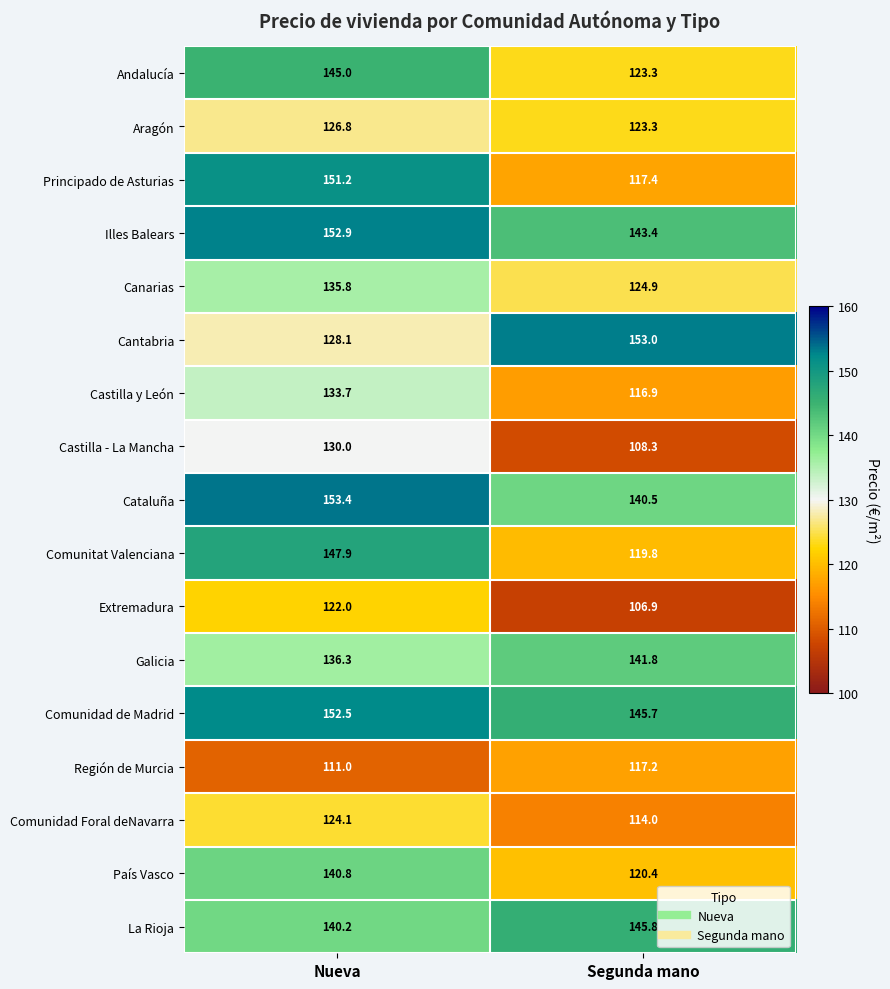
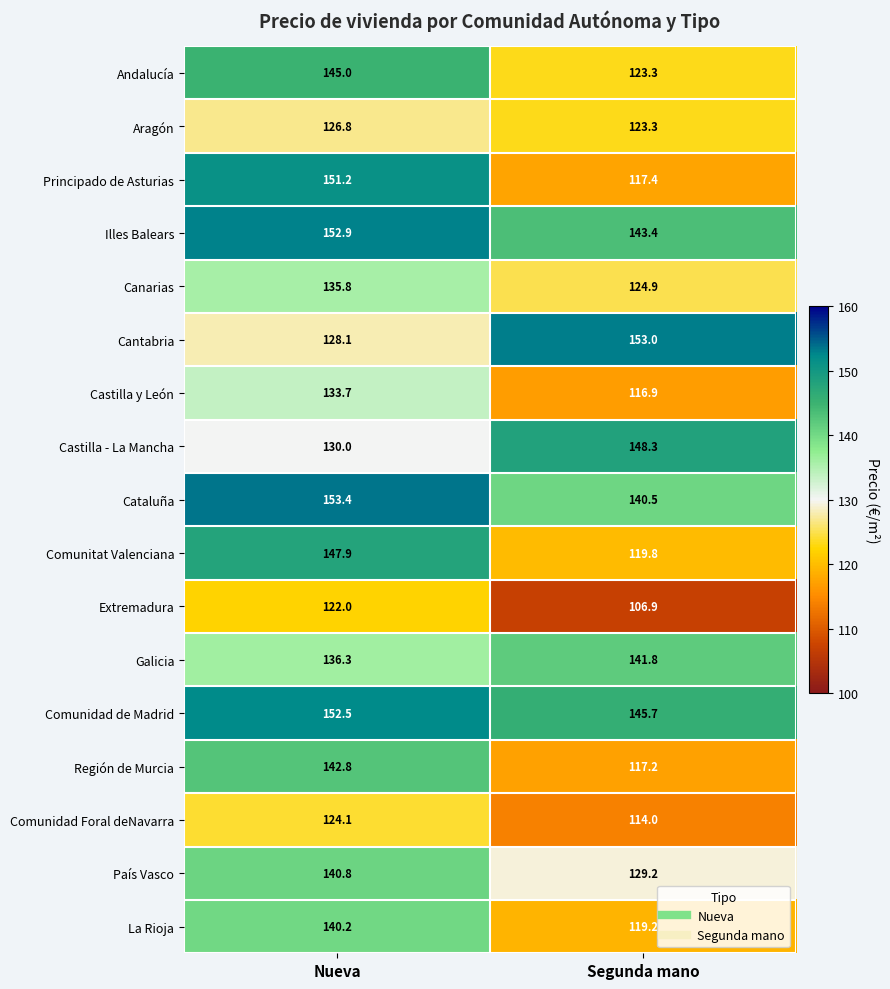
  {
    "Andalucía": {
      "Nueva": 145.0,
      "Segunda mano": 123.3
    },
    "Aragón": {
      "Nueva": 126.8,
      "Segunda mano": 123.3
    },
    "Principado de Asturias": {
      "Nueva": 151.2,
      "Segunda mano": 117.4
    },
    "Illes Balears": {
      "Nueva": 152.9,
      "Segunda mano": 143.4
    },
    "Canarias": {
      "Nueva": 135.8,
      "Segunda mano": 124.9
    },
    "Cantabria": {
      "Nueva": 128.1,
      "Segunda mano": 153.0
    },
    "Castilla y León": {
      "Nueva": 133.7,
      "Segunda mano": 116.9
    },
    "Castilla - La Mancha": {
      "Nueva": 130.0,
-     "Segunda mano": 108.3
+     "Segunda mano": 148.3
    },
    "Cataluña": {
      "Nueva": 153.4,
      "Segunda mano": 140.5
    },
    "Comunitat Valenciana": {
      "Nueva": 147.9,
      "Segunda mano": 119.8
    },
    "Extremadura": {
      "Nueva": 122.0,
      "Segunda mano": 106.9
    },
    "Galicia": {
      "Nueva": 136.3,
      "Segunda mano": 141.8
    },
    "Comunidad de Madrid": {
      "Nueva": 152.5,
      "Segunda mano": 145.7
    },
    "Región de Murcia": {
-     "Nueva": 111.0,
+     "Nueva": 142.8,
      "Segunda mano": 117.2
    },
    "Comunidad Foral deNavarra": {
      "Nueva": 124.1,
      "Segunda mano": 114.0
    },
    "País Vasco": {
      "Nueva": 140.8,
-     "Segunda mano": 120.4
+     "Segunda mano": 129.2
    },
    "La Rioja": {
      "Nueva": 140.2,
-     "Segunda mano": 145.8
+     "Segunda mano": 119.2
    }
  }
